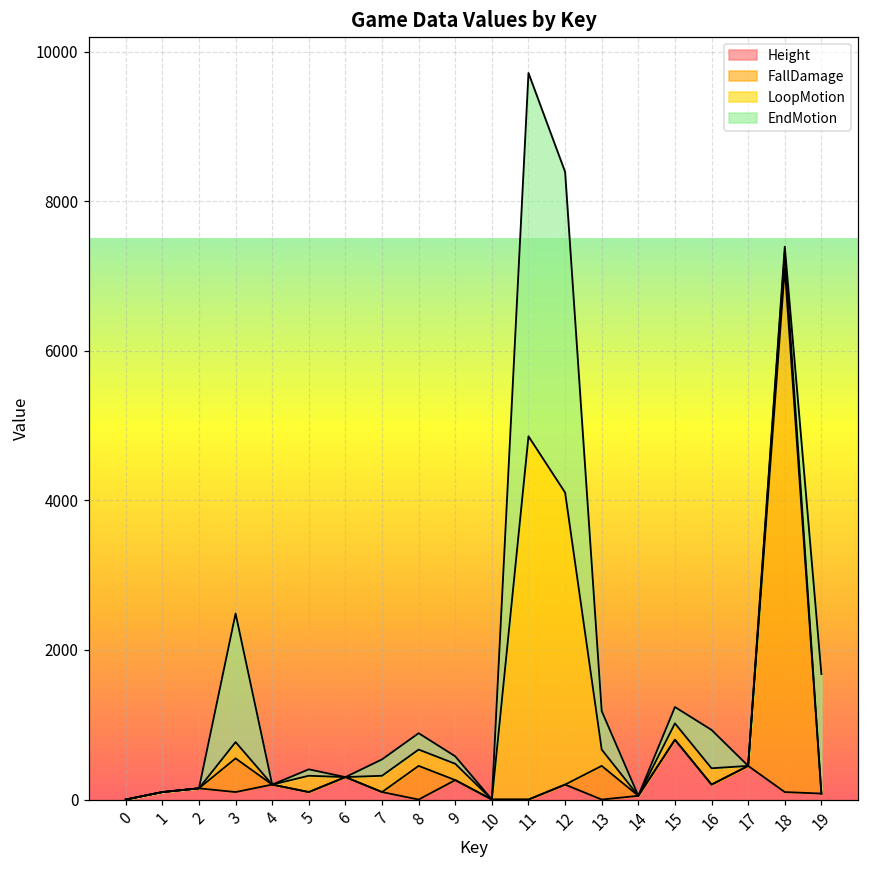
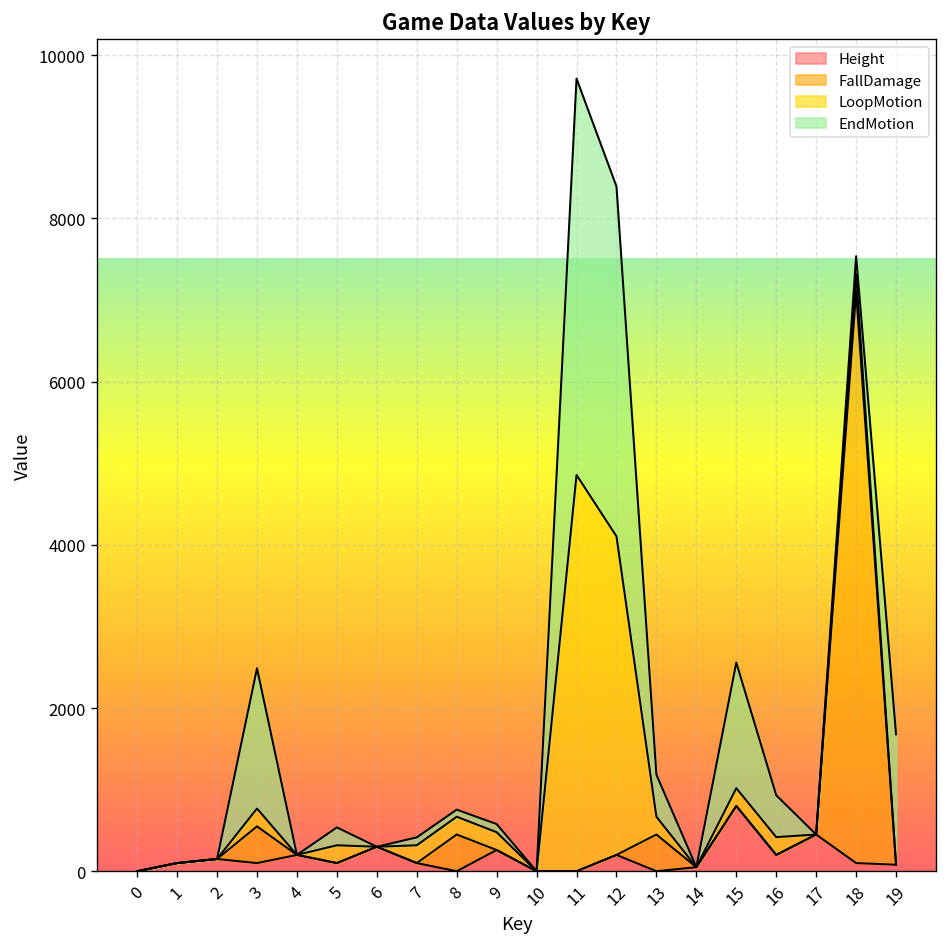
  {
    "Height": {
      "3": 100,
      "8": 0,
      "13": 0,
      "18": 100
    },
    "EndMotion": {
      "3": 1700,
-     "5": 100,
-     "7": 200,
-     "8": 200,
+     "5": 200,
+     "7": 100,
+     "8": 100,
      "9": 100,
      "11": 4900,
      "12": 4300,
      "13": 500,
-     "15": 200,
+     "15": 1500,
      "16": 500,
-     "18": 100,
+     "18": 200,
      "19": 1600
    }
  }
